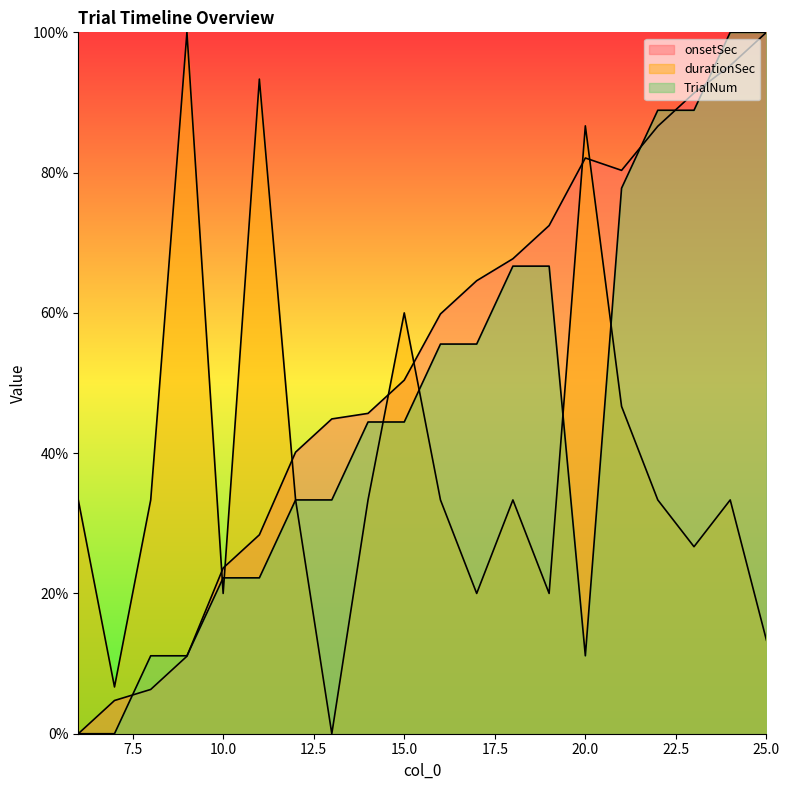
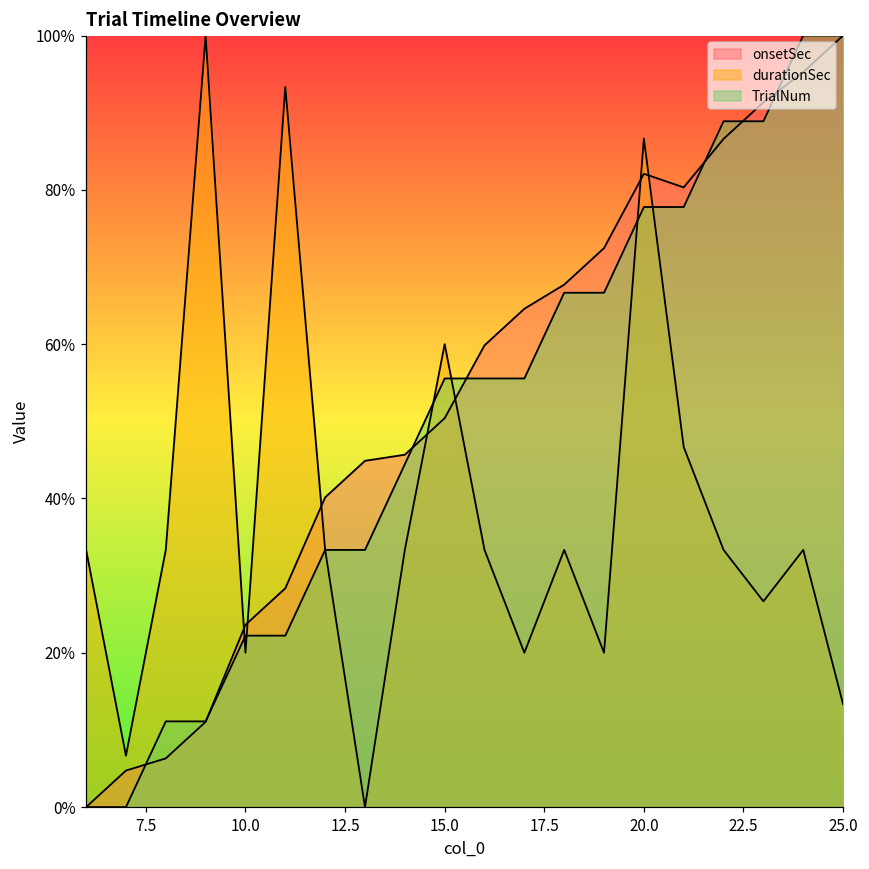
  {
    "onsetSec": {
      "10.0": "24%",
      "15.0": "50%",
      "20.0": "82%"
    },
    "durationSec": {
      "10.0": "20%",
      "15.0": "60%",
      "20.0": "87%",
      "25.0": "13%"
    },
    "TrialNum": {
      "10.0": "22%",
-     "15.0": "44%",
-     "20.0": "11%"
+     "15.0": "56%",
+     "20.0": "78%"
    }
  }
